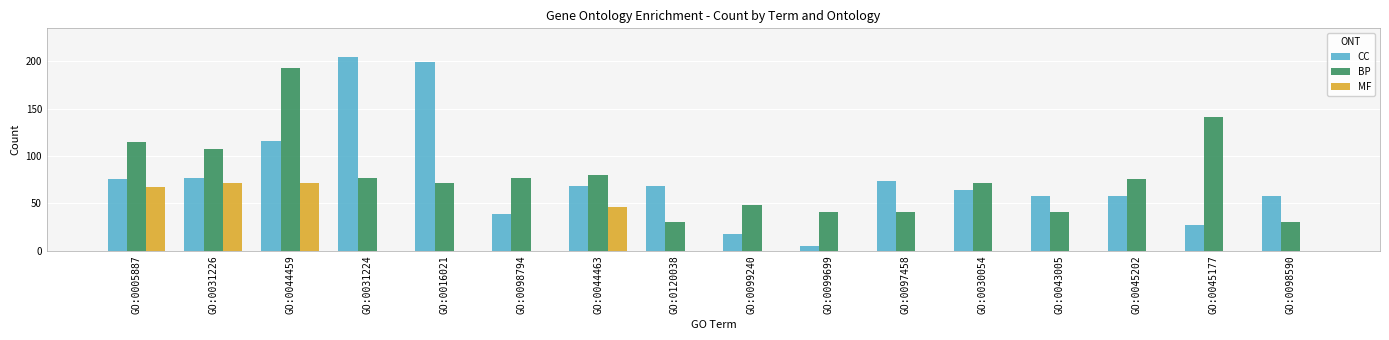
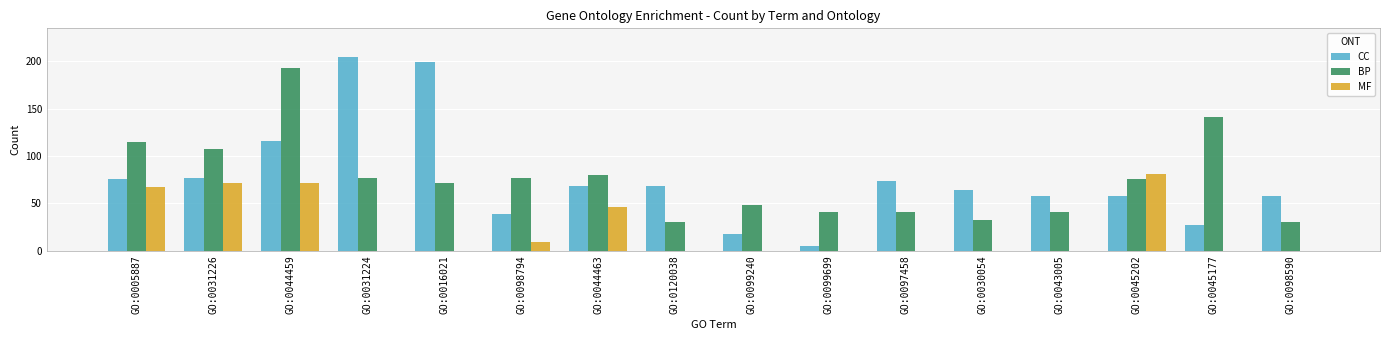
  {
    "CC": {
      "GO:0005887": 80,
      "GO:0031226": 80,
      "GO:0044459": 120,
      "GO:0031224": 200,
      "GO:0016021": 200,
      "GO:0098794": 40,
      "GO:0044463": 70,
      "GO:0120038": 70,
      "GO:0099240": 20,
      "GO:0099699": 10,
      "GO:0097458": 70,
      "GO:0030054": 60,
      "GO:0043005": 60,
      "GO:0045202": 60,
      "GO:0045177": 30,
      "GO:0098590": 60
    },
    "BP": {
      "GO:0005887": 120,
      "GO:0031226": 110,
      "GO:0044459": 190,
      "GO:0031224": 80,
      "GO:0016021": 70,
      "GO:0098794": 80,
      "GO:0044463": 80,
      "GO:0120038": 30,
      "GO:0099240": 50,
      "GO:0099699": 40,
      "GO:0097458": 40,
-     "GO:0030054": 70,
+     "GO:0030054": 30,
      "GO:0043005": 40,
      "GO:0045202": 80,
      "GO:0045177": 140,
      "GO:0098590": 30
    },
    "MF": {
      "GO:0005887": 70,
      "GO:0031226": 70,
      "GO:0044459": 70,
      "GO:0031224": 0,
      "GO:0016021": 0,
-     "GO:0098794": 0,
+     "GO:0098794": 10,
      "GO:0044463": 50,
      "GO:0120038": 0,
      "GO:0099240": 0,
      "GO:0099699": 0,
      "GO:0097458": 0,
      "GO:0030054": 0,
      "GO:0043005": 0,
-     "GO:0045202": 0,
+     "GO:0045202": 80,
      "GO:0045177": 0,
      "GO:0098590": 0
    }
  }
